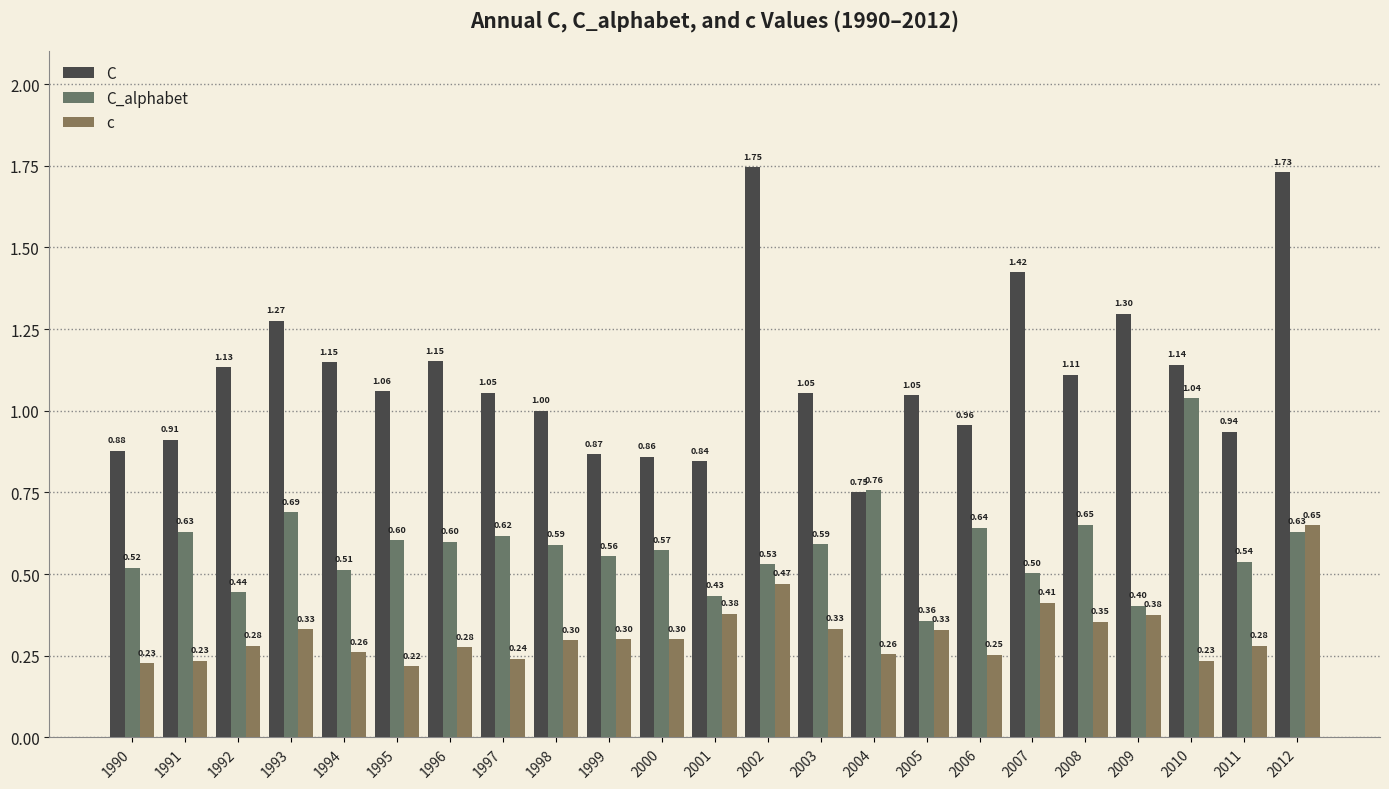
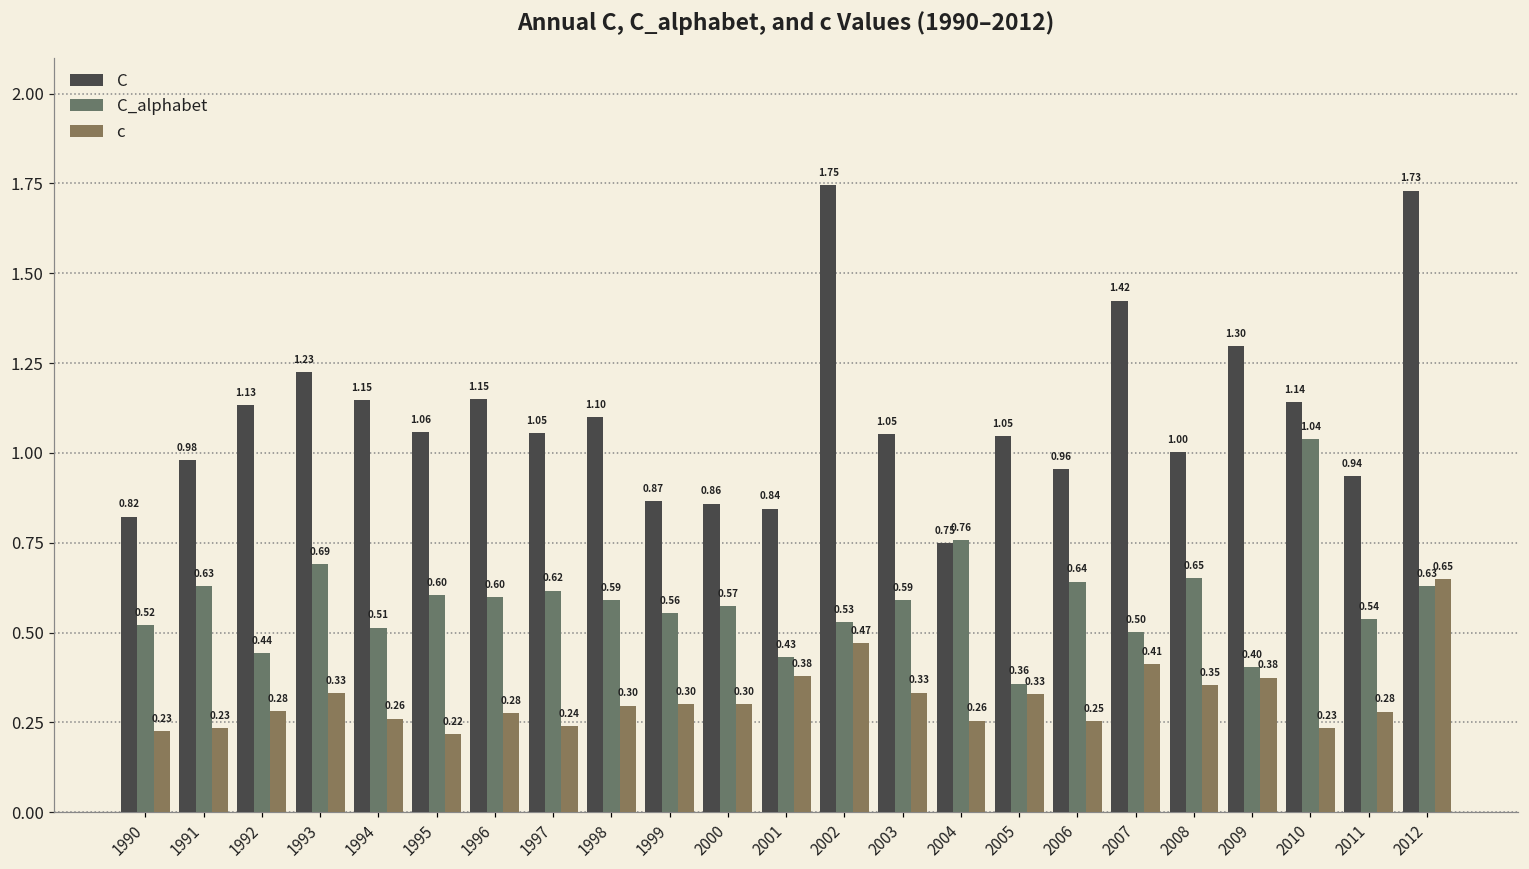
  {
    "C": {
-     "1990": 0.88,
-     "1991": 0.91,
+     "1990": 0.82,
+     "1991": 0.98,
      "1992": 1.13,
-     "1993": 1.27,
+     "1993": 1.23,
      "1994": 1.15,
      "1995": 1.06,
      "1996": 1.15,
      "1997": 1.05,
-     "1998": 1.00,
+     "1998": 1.10,
      "1999": 0.87,
      "2000": 0.86,
      "2001": 0.84,
      "2002": 1.75,
      "2003": 1.05,
      "2005": 1.05,
      "2006": 0.96,
      "2007": 1.42,
-     "2008": 1.11,
+     "2008": 1.00,
      "2009": 1.30,
      "2010": 1.14,
      "2011": 0.94,
      "2012": 1.73
    }
  }
